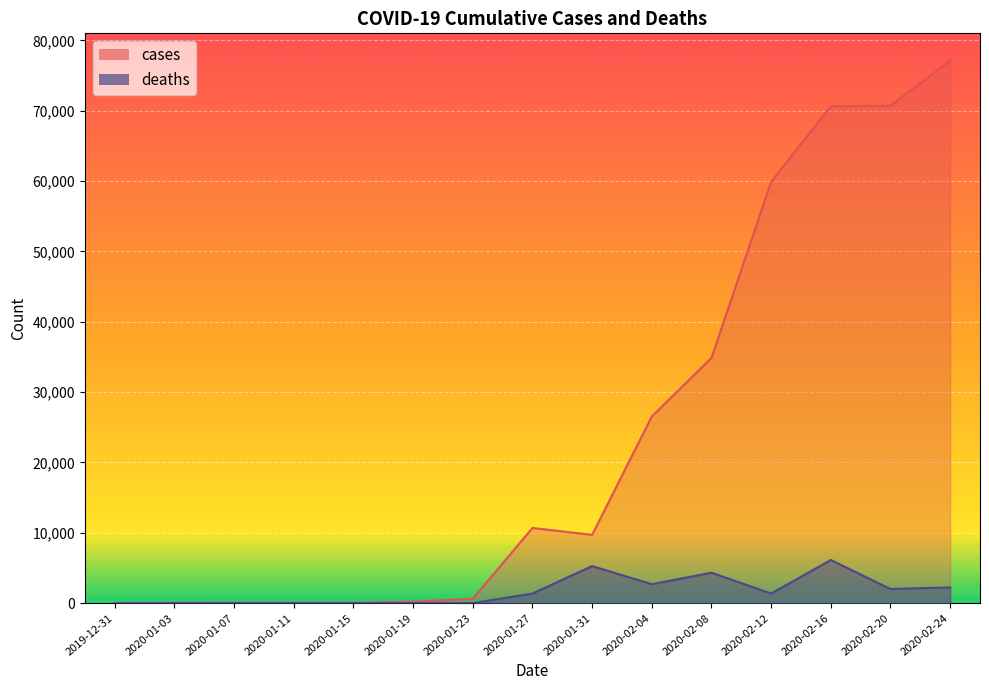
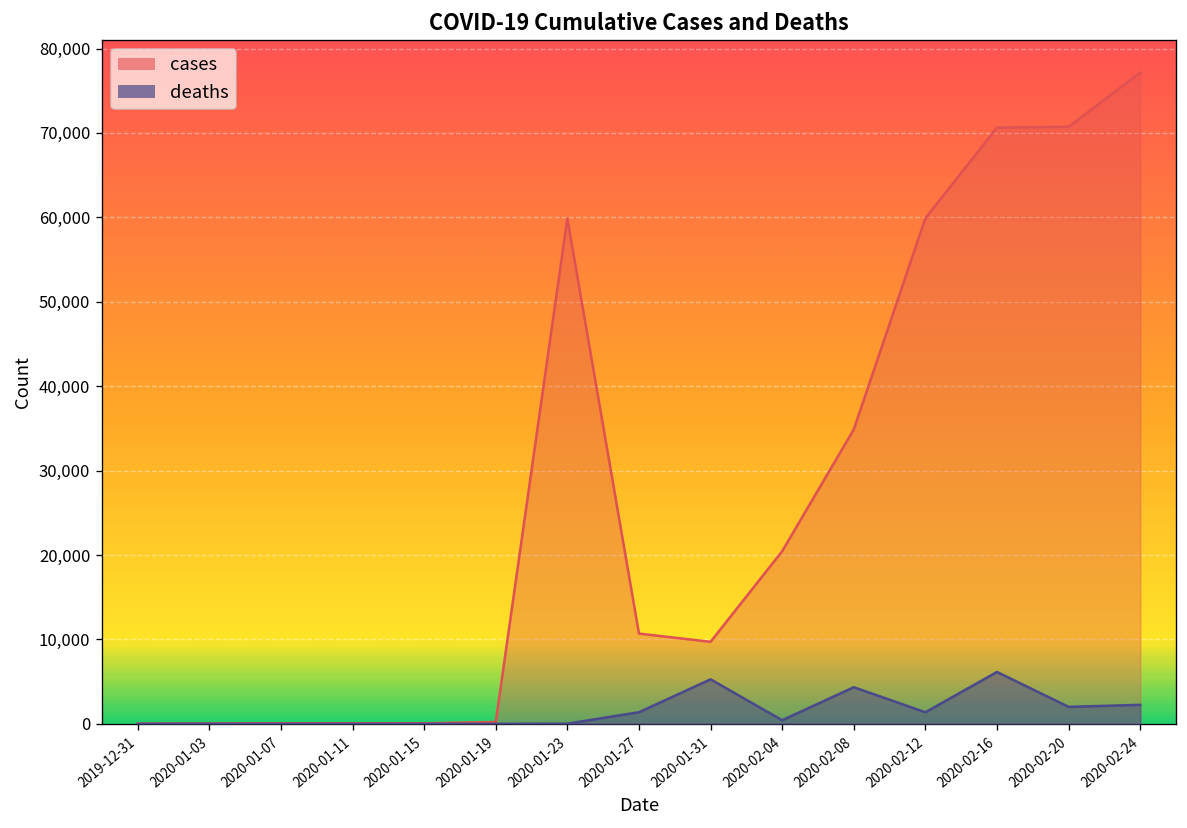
  {
    "cases": {
-     "2020-01-23": "1,000",
+     "2020-01-23": "60,000",
      "2020-01-27": "11,000",
      "2020-01-31": "10,000",
-     "2020-02-04": "27,000",
+     "2020-02-04": "20,000",
      "2020-02-08": "35,000",
      "2020-02-12": "60,000",
      "2020-02-16": "71,000",
      "2020-02-20": "71,000",
      "2020-02-24": "77,000"
    },
    "deaths": {
      "2020-01-23": "0",
      "2020-01-27": "1,000",
      "2020-01-31": "5,000",
-     "2020-02-04": "3,000",
+     "2020-02-04": "0",
      "2020-02-08": "4,000",
      "2020-02-12": "1,000",
      "2020-02-16": "6,000",
      "2020-02-20": "2,000",
      "2020-02-24": "2,000"
    }
  }
